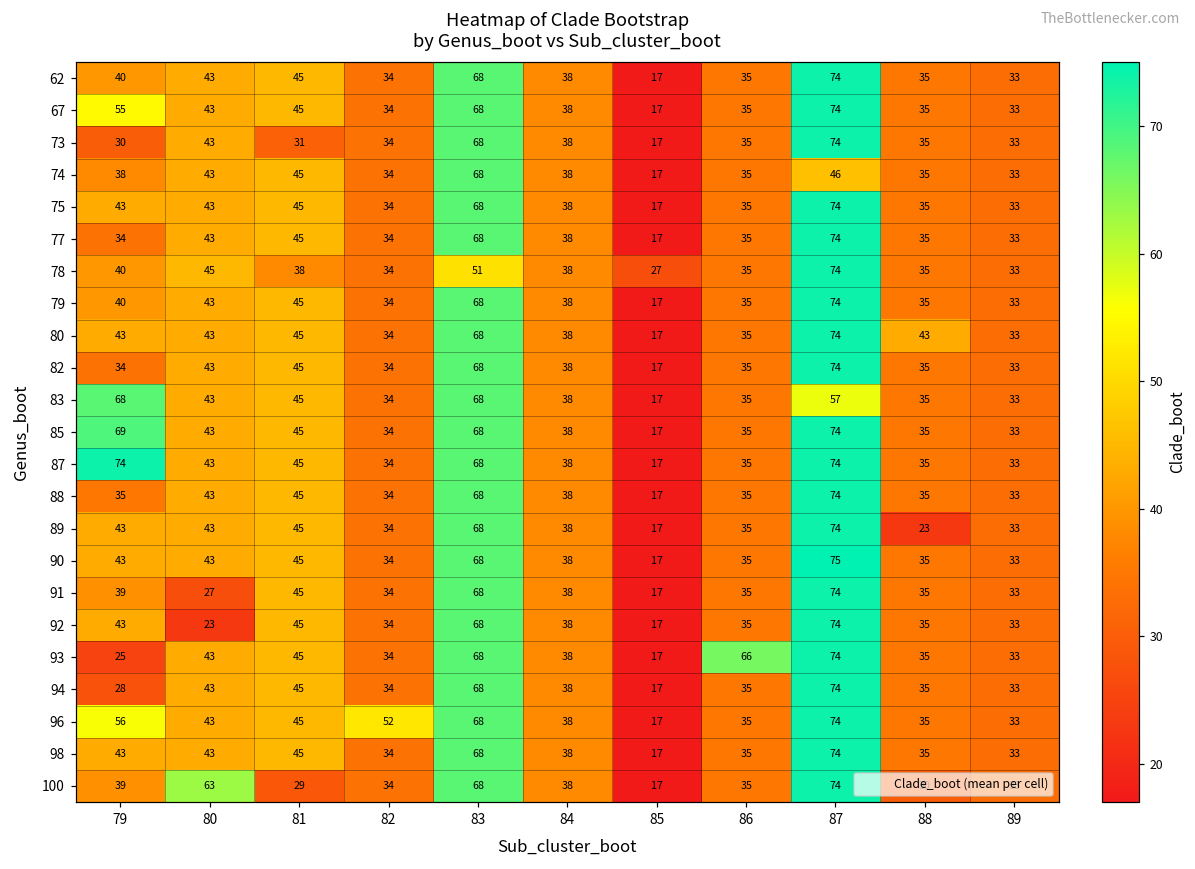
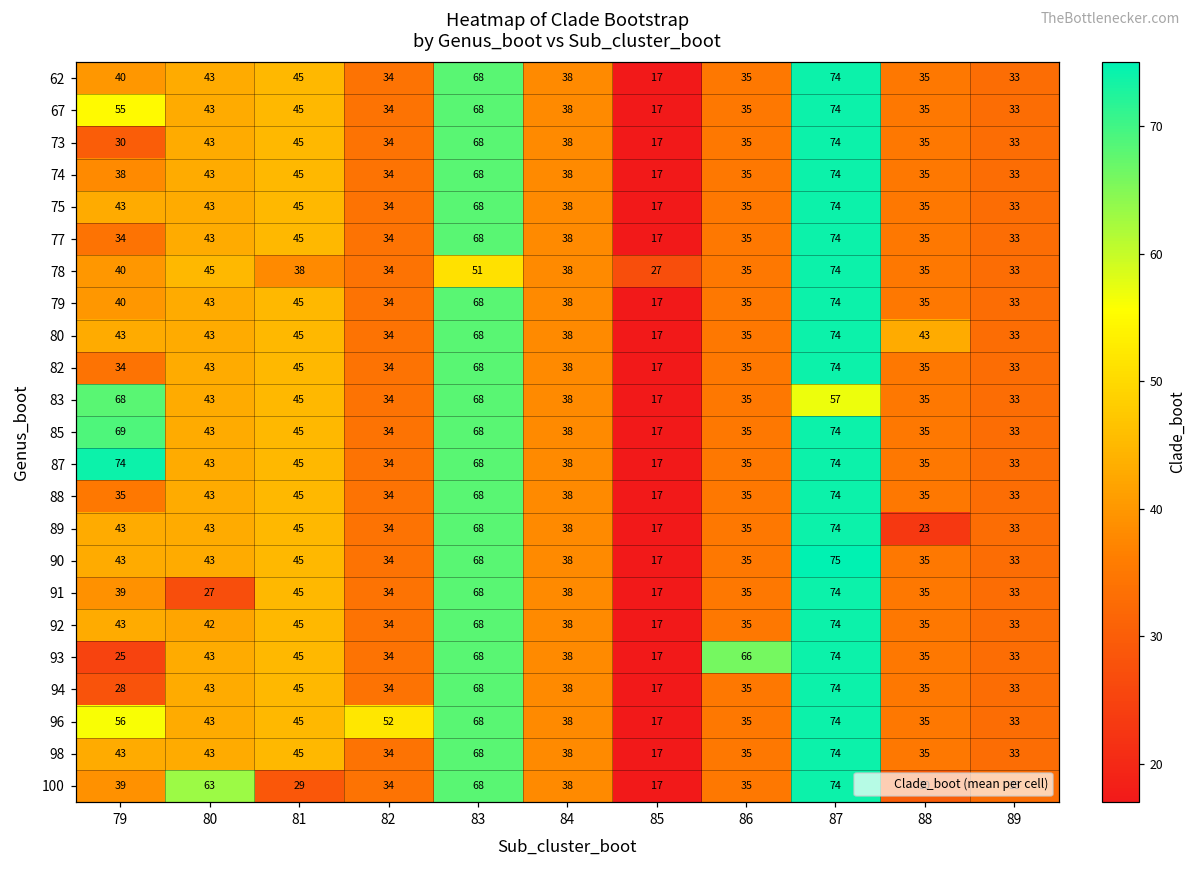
  {
    "73": {
      "79": 30,
      "80": 43,
-     "81": 31,
+     "81": 45,
      "82": 34,
      "83": 68,
      "84": 38,
      "85": 17,
      "86": 35,
      "87": 74,
      "88": 35,
      "89": 33
    },
    "74": {
      "79": 38,
      "80": 43,
      "81": 45,
      "82": 34,
      "83": 68,
      "84": 38,
      "85": 17,
      "86": 35,
-     "87": 46,
+     "87": 74,
      "88": 35,
      "89": 33
    },
    "92": {
      "79": 43,
-     "80": 23,
+     "80": 42,
      "81": 45,
      "82": 34,
      "83": 68,
      "84": 38,
      "85": 17,
      "86": 35,
      "87": 74,
      "88": 35,
      "89": 33
    }
  }
